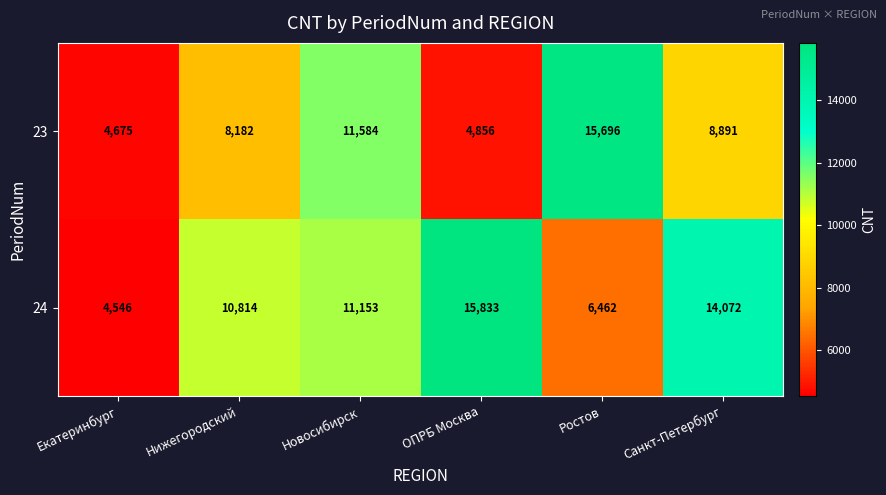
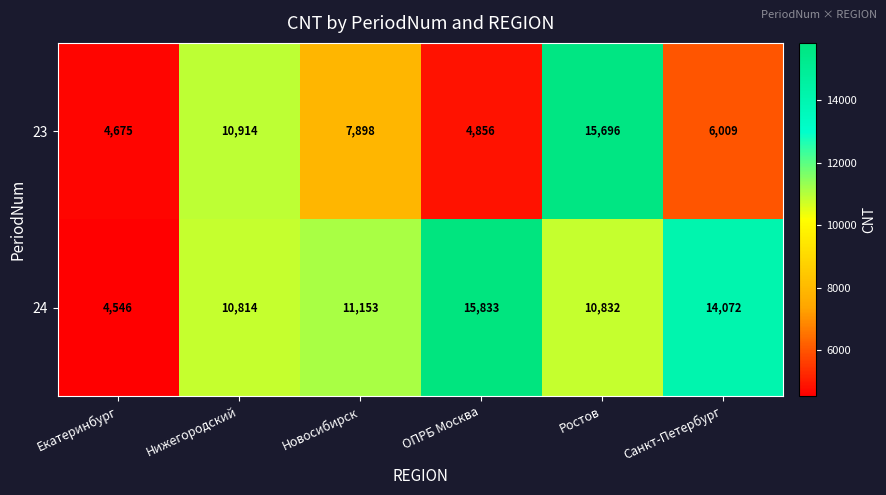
  {
    "23": {
      "Екатеринбург": "4,675",
-     "Нижегородский": "8,182",
-     "Новосибирск": "11,584",
+     "Нижегородский": "10,914",
+     "Новосибирск": "7,898",
      "ОПРБ Москва": "4,856",
      "Ростов": "15,696",
-     "Санкт-Петербург": "8,891"
+     "Санкт-Петербург": "6,009"
    },
    "24": {
      "Екатеринбург": "4,546",
      "Нижегородский": "10,814",
      "Новосибирск": "11,153",
      "ОПРБ Москва": "15,833",
-     "Ростов": "6,462",
+     "Ростов": "10,832",
      "Санкт-Петербург": "14,072"
    }
  }
